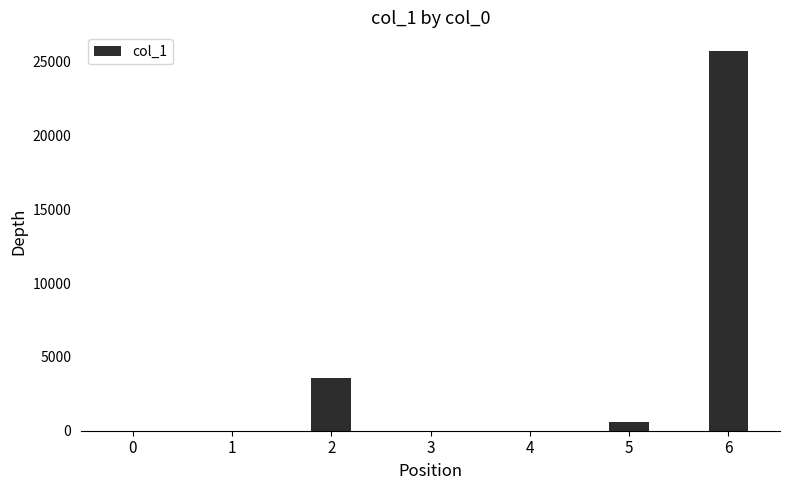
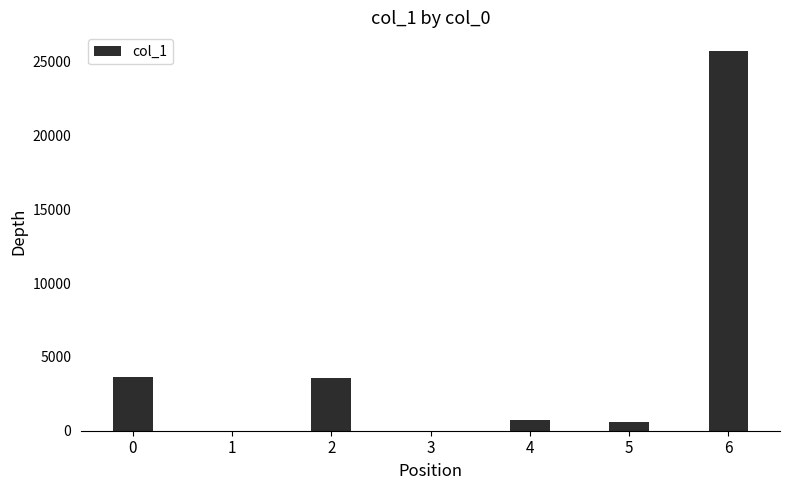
  {
-   "0": 0,
+   "0": 3600,
    "2": 3600,
-   "4": 0,
+   "4": 700,
    "5": 600,
    "6": 25700
  }
